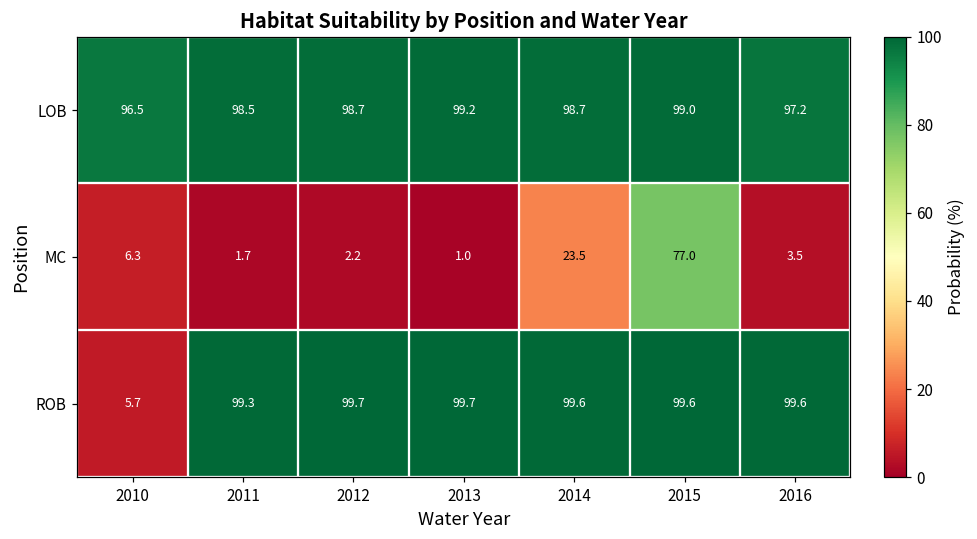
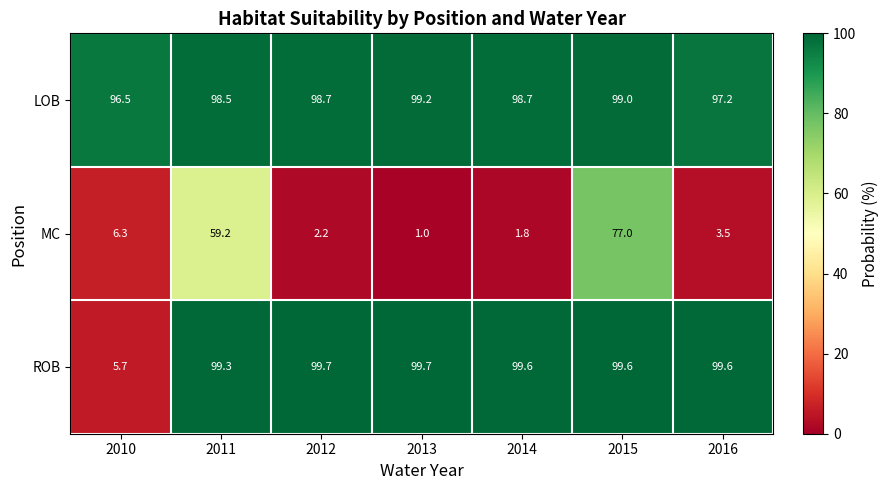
  {
    "LOB": {
      "2010": 96.5,
      "2011": 98.5,
      "2012": 98.7,
      "2013": 99.2,
      "2014": 98.7,
      "2015": 99.0,
      "2016": 97.2
    },
    "MC": {
      "2010": 6.3,
-     "2011": 1.7,
+     "2011": 59.2,
      "2012": 2.2,
      "2013": 1.0,
-     "2014": 23.5,
+     "2014": 1.8,
      "2015": 77.0,
      "2016": 3.5
    },
    "ROB": {
      "2010": 5.7,
      "2011": 99.3,
      "2012": 99.7,
      "2013": 99.7,
      "2014": 99.6,
      "2015": 99.6,
      "2016": 99.6
    }
  }
